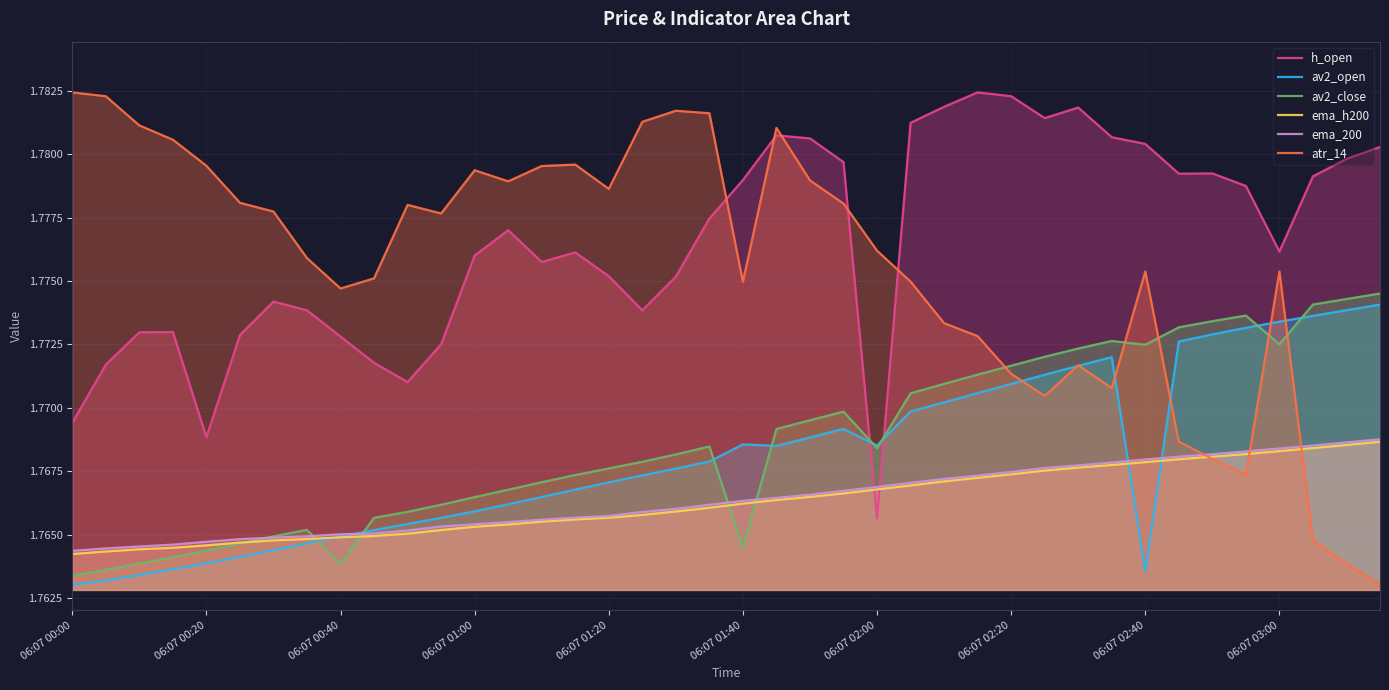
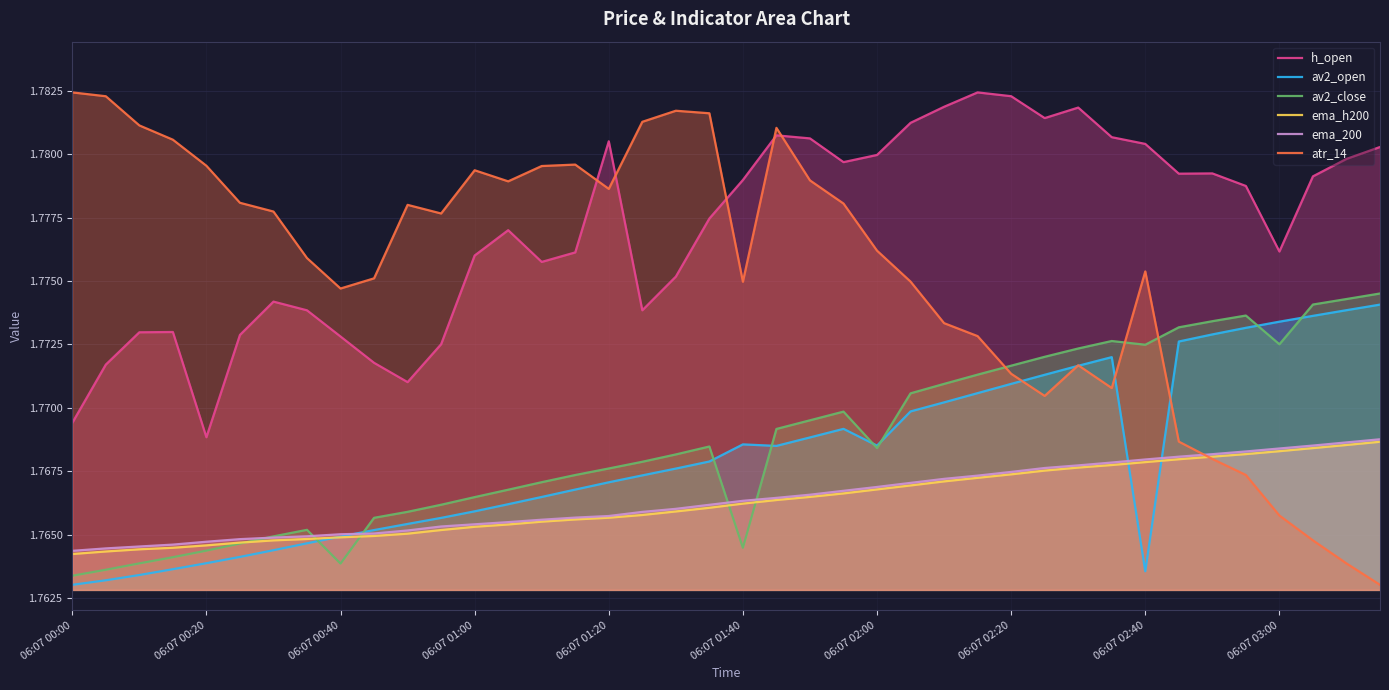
  {
    "h_open": {
      "06:07 00:00": 1.7694,
      "06:07 00:20": 1.7688,
      "06:07 00:40": 1.7728,
      "06:07 01:00": 1.7760,
-     "06:07 01:20": 1.7752,
+     "06:07 01:20": 1.7805,
      "06:07 01:40": 1.7790,
-     "06:07 02:00": 1.7656,
+     "06:07 02:00": 1.7800,
      "06:07 02:20": 1.7823,
      "06:07 02:40": 1.7804,
      "06:07 03:00": 1.7762
    },
    "av2_open": {
      "06:07 00:00": 1.7630,
      "06:07 00:20": 1.7639,
      "06:07 01:00": 1.7659,
      "06:07 01:20": 1.7671,
      "06:07 01:40": 1.7686,
      "06:07 02:20": 1.7709,
      "06:07 02:40": 1.7636,
      "06:07 03:00": 1.7734
    },
    "av2_close": {
      "06:07 00:00": 1.7634,
      "06:07 00:20": 1.7644,
      "06:07 00:40": 1.7639,
      "06:07 01:00": 1.7665,
      "06:07 01:20": 1.7676,
      "06:07 01:40": 1.7645,
      "06:07 02:20": 1.7717,
      "06:07 02:40": 1.7725,
      "06:07 03:00": 1.7725
    },
    "ema_h200": {
      "06:07 00:00": 1.7642,
      "06:07 00:20": 1.7646,
      "06:07 01:40": 1.7662,
      "06:07 02:40": 1.7679,
      "06:07 03:00": 1.7683
    },
    "ema_200": {
      "06:07 00:00": 1.7644,
      "06:07 00:20": 1.7647,
      "06:07 01:40": 1.7663,
      "06:07 02:40": 1.7680,
      "06:07 03:00": 1.7684
    },
    "atr_14": {
      "06:07 00:00": 1.7824,
      "06:07 00:20": 1.7795,
      "06:07 00:40": 1.7747,
      "06:07 01:00": 1.7794,
      "06:07 01:20": 1.7786,
      "06:07 01:40": 1.7750,
      "06:07 02:00": 1.7762,
      "06:07 02:20": 1.7713,
      "06:07 02:40": 1.7754,
-     "06:07 03:00": 1.7754
+     "06:07 03:00": 1.7658
    }
  }
